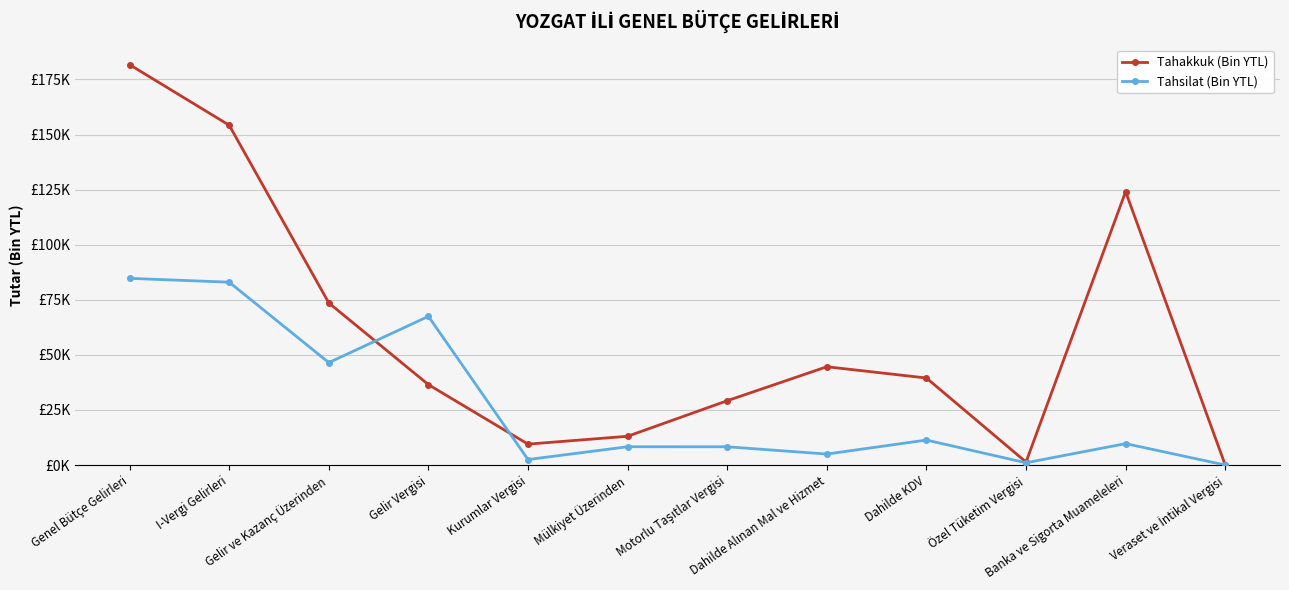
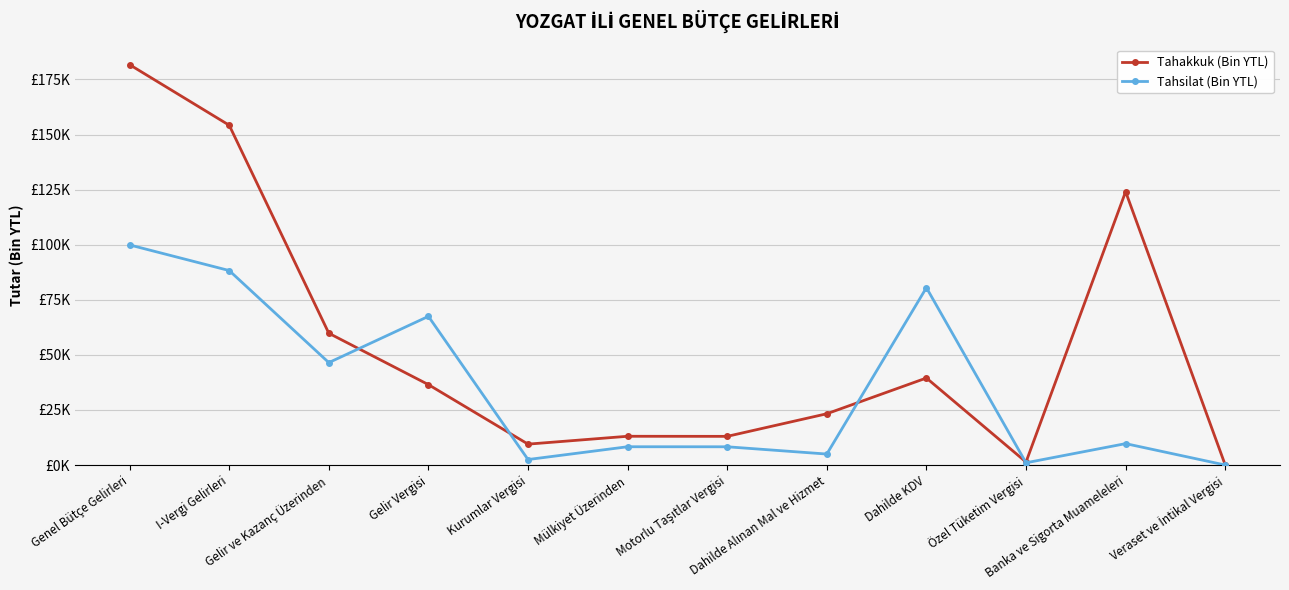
  {
    "Tahakkuk (Bin YTL)": {
      "Genel Bütçe Gelirleri": "£182000",
      "I-Vergi Gelirleri": "£154000",
-     "Gelir ve Kazanç Üzerinden": "£74000",
+     "Gelir ve Kazanç Üzerinden": "£60000",
      "Gelir Vergisi": "£37000",
      "Kurumlar Vergisi": "£9000",
      "Mülkiyet Üzerinden": "£13000",
-     "Motorlu Taşıtlar Vergisi": "£29000",
-     "Dahilde Alınan Mal ve Hizmet": "£45000",
+     "Motorlu Taşıtlar Vergisi": "£13000",
+     "Dahilde Alınan Mal ve Hizmet": "£23000",
      "Dahilde KDV": "£40000",
      "Banka ve Sigorta Muameleleri": "£124000"
    },
    "Tahsilat (Bin YTL)": {
-     "Genel Bütçe Gelirleri": "£85000",
-     "I-Vergi Gelirleri": "£83000",
+     "Genel Bütçe Gelirleri": "£100000",
+     "I-Vergi Gelirleri": "£88000",
      "Gelir ve Kazanç Üzerinden": "£47000",
      "Gelir Vergisi": "£67000",
      "Kurumlar Vergisi": "£3000",
      "Mülkiyet Üzerinden": "£8000",
      "Motorlu Taşıtlar Vergisi": "£8000",
      "Dahilde Alınan Mal ve Hizmet": "£5000",
-     "Dahilde KDV": "£11000",
+     "Dahilde KDV": "£81000",
      "Banka ve Sigorta Muameleleri": "£10000"
    }
  }
